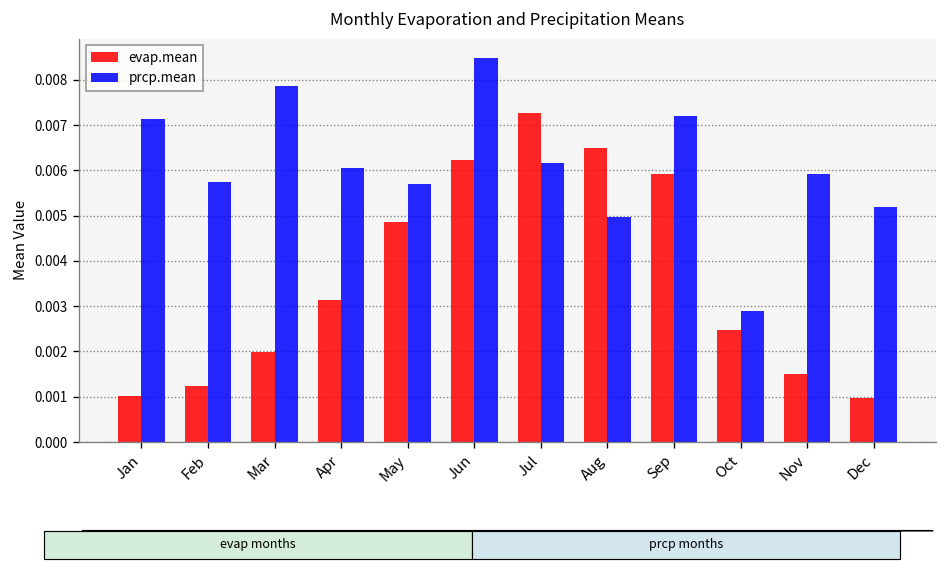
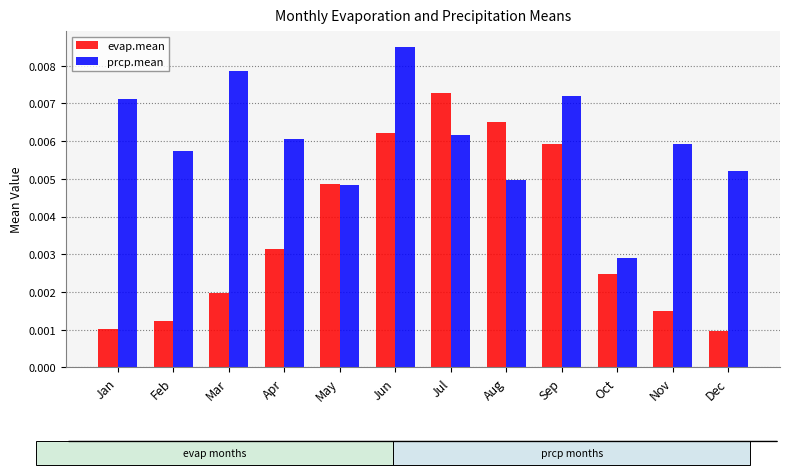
  {
    "evap.mean": {
      "Jan": 0.0010,
      "Feb": 0.0012,
      "Mar": 0.0020,
      "Apr": 0.0031,
      "May": 0.0049,
      "Jun": 0.0062,
      "Jul": 0.0073,
      "Aug": 0.0065,
      "Sep": 0.0059,
      "Oct": 0.0025,
      "Nov": 0.0015,
      "Dec": 0.0010
    },
    "prcp.mean": {
      "Jan": 0.0071,
      "Feb": 0.0058,
      "Mar": 0.0079,
      "Apr": 0.0061,
-     "May": 0.0057,
+     "May": 0.0048,
      "Jun": 0.0085,
      "Jul": 0.0062,
      "Aug": 0.0050,
      "Sep": 0.0072,
      "Oct": 0.0029,
      "Nov": 0.0059,
      "Dec": 0.0052
    }
  }
